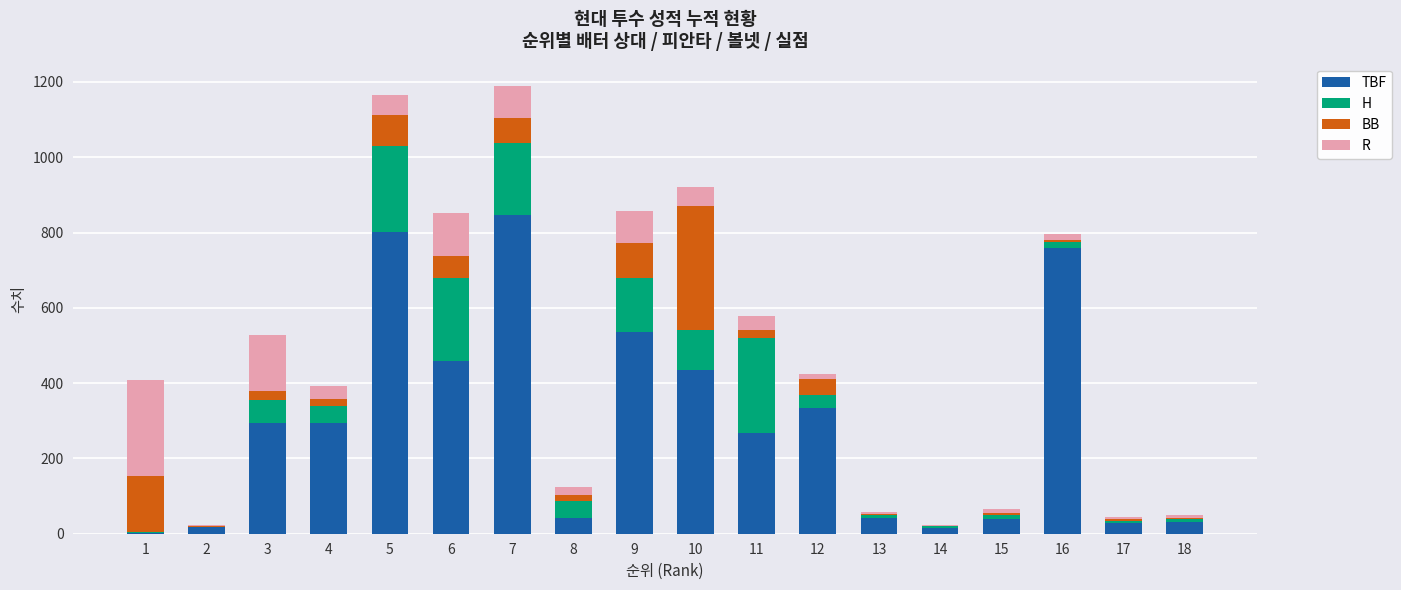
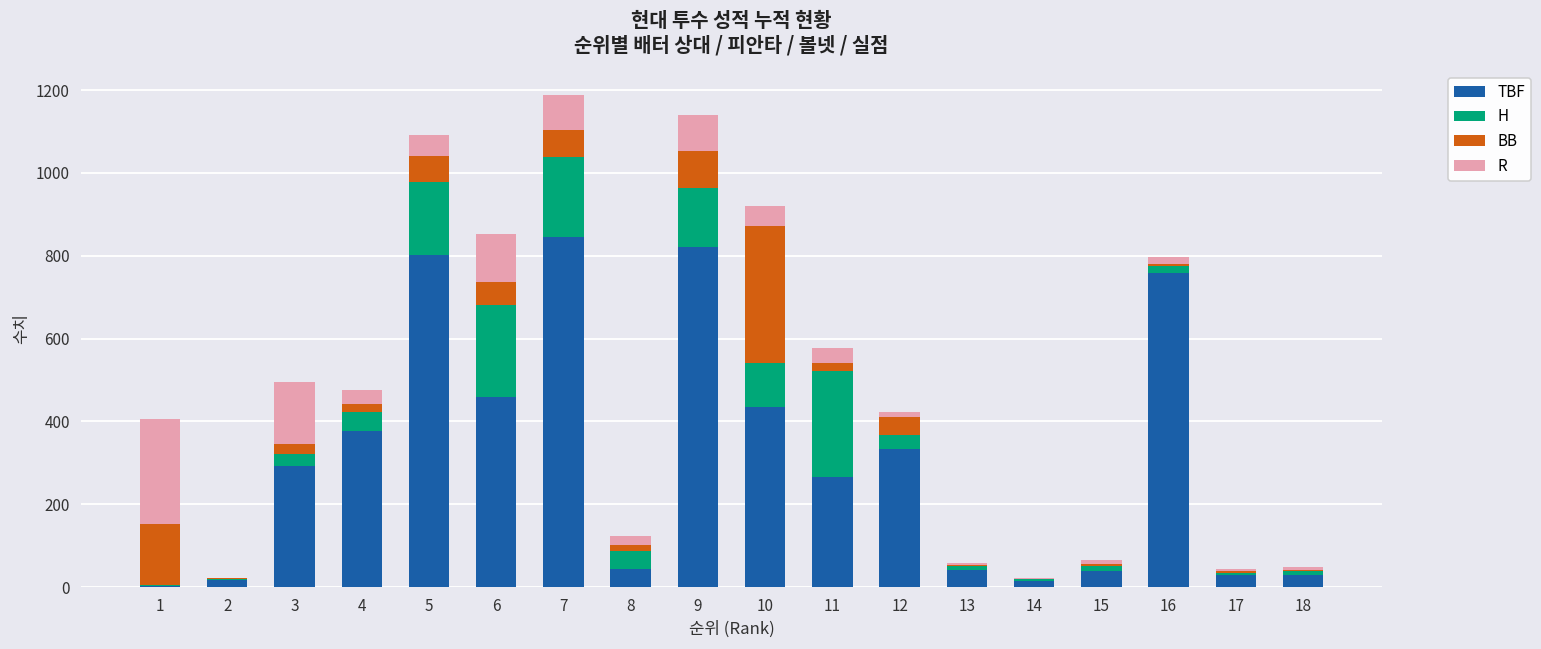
  {
    "TBF": {
      "2": 20,
      "3": 290,
-     "4": 290,
+     "4": 380,
      "5": 800,
      "6": 460,
      "7": 850,
      "8": 40,
-     "9": 540,
+     "9": 820,
      "10": 430,
      "11": 270,
      "12": 330,
      "13": 40,
      "14": 20,
      "15": 40,
      "16": 760,
      "17": 30,
      "18": 30
    },
    "H": {
-     "3": 60,
+     "3": 30,
      "4": 50,
-     "5": 230,
+     "5": 180,
      "6": 220,
      "7": 190,
      "8": 40,
      "9": 140,
      "10": 110,
      "11": 250,
      "12": 40,
      "13": 10,
      "15": 10,
      "16": 20,
      "18": 10
    },
    "BB": {
      "1": 150,
      "3": 20,
      "4": 20,
-     "5": 80,
+     "5": 60,
      "6": 60,
      "7": 70,
      "8": 20,
      "9": 90,
      "10": 330,
      "11": 20,
      "12": 40,
      "14": 0
    },
    "R": {
      "1": 250,
      "3": 150,
      "4": 30,
      "5": 50,
      "6": 120,
      "7": 90,
      "8": 20,
      "9": 90,
      "10": 50,
      "11": 40,
      "12": 10,
      "15": 10,
      "16": 20,
      "18": 10
    }
  }
